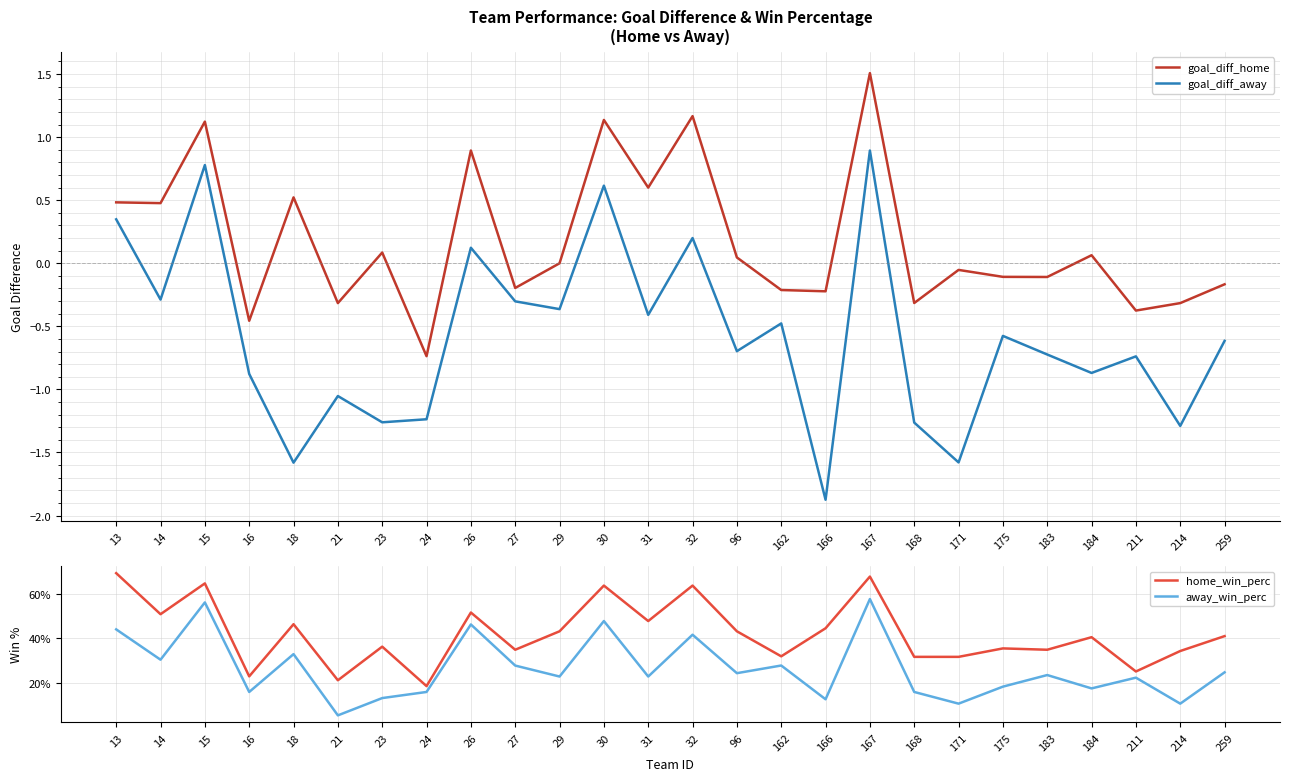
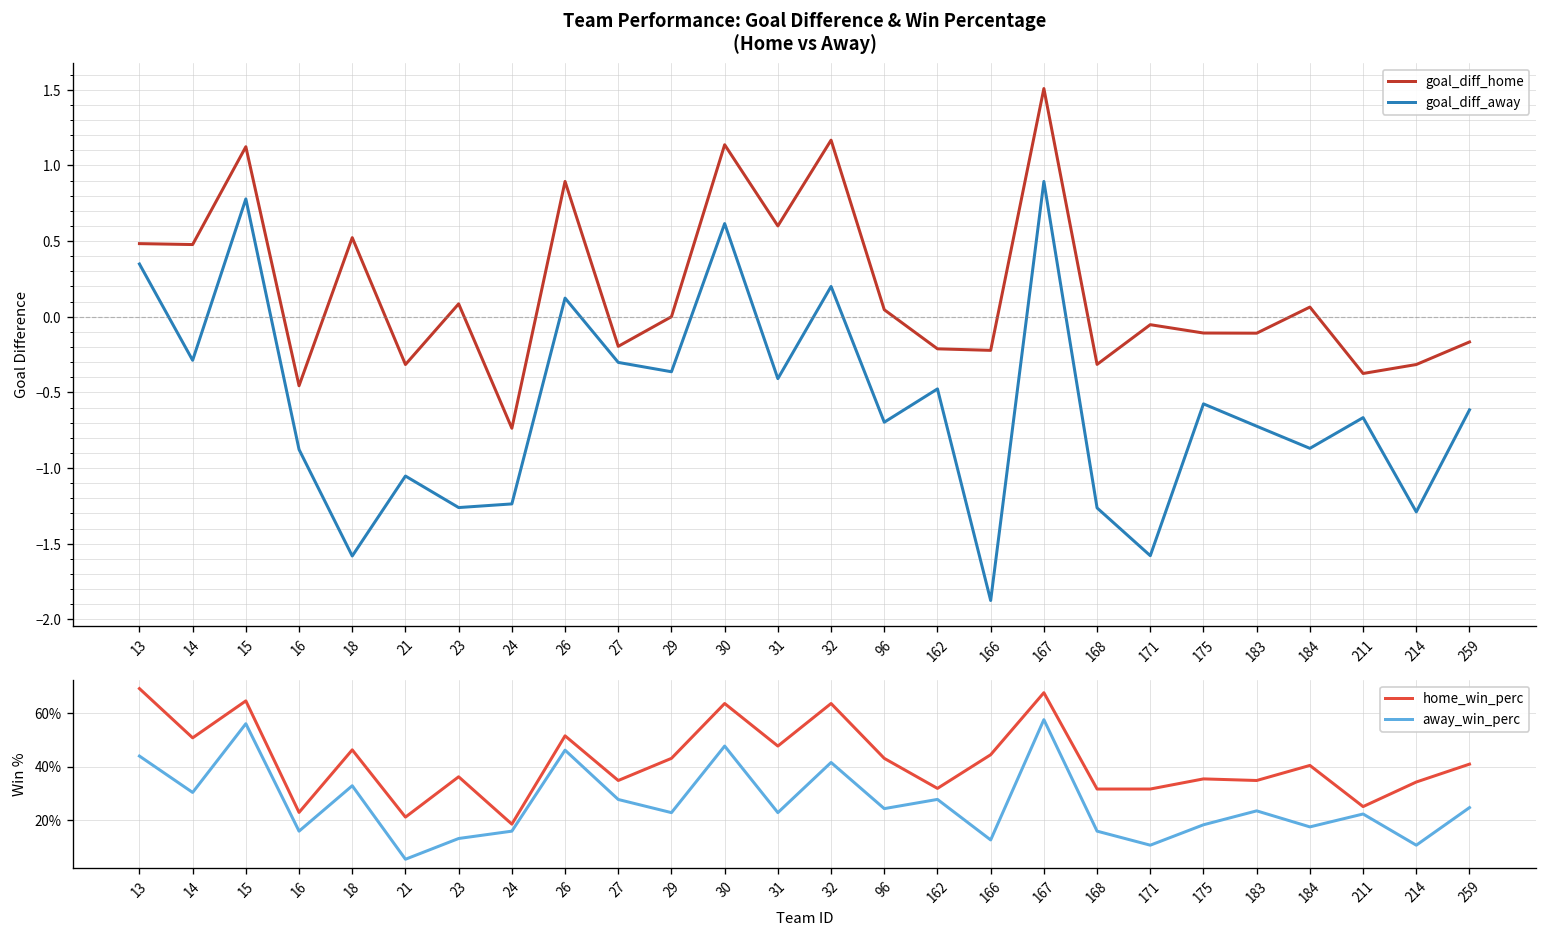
  {
    "Team Performance: Goal Difference & Win Percentage (Home vs Away)": {
      "goal_diff_home": {
        "13": 0.48,
        "14": 0.48,
        "15": 1.12,
        "16": -0.46,
        "18": 0.52,
        "21": -0.32,
        "23": 0.09,
        "24": -0.74,
        "26": 0.89,
        "27": -0.20,
        "29": 0.00,
        "30": 1.14,
        "31": 0.60,
        "32": 1.17,
        "96": 0.05,
        "162": -0.21,
        "166": -0.22,
        "167": 1.51,
        "168": -0.32,
        "171": -0.05,
        "175": -0.11,
        "183": -0.11,
        "184": 0.06,
        "211": -0.38,
        "214": -0.32,
        "259": -0.17
      },
      "goal_diff_away": {
        "13": 0.35,
        "14": -0.29,
        "15": 0.78,
        "16": -0.88,
        "18": -1.58,
        "21": -1.05,
        "23": -1.26,
        "24": -1.24,
        "26": 0.12,
        "27": -0.30,
        "29": -0.36,
        "30": 0.62,
        "31": -0.41,
        "32": 0.20,
        "96": -0.70,
        "162": -0.48,
        "166": -1.88,
        "167": 0.89,
        "168": -1.26,
        "171": -1.58,
        "175": -0.58,
        "183": -0.72,
        "184": -0.87,
-       "211": -0.74,
+       "211": -0.67,
        "214": -1.29,
        "259": -0.62
      }
    }
  }
